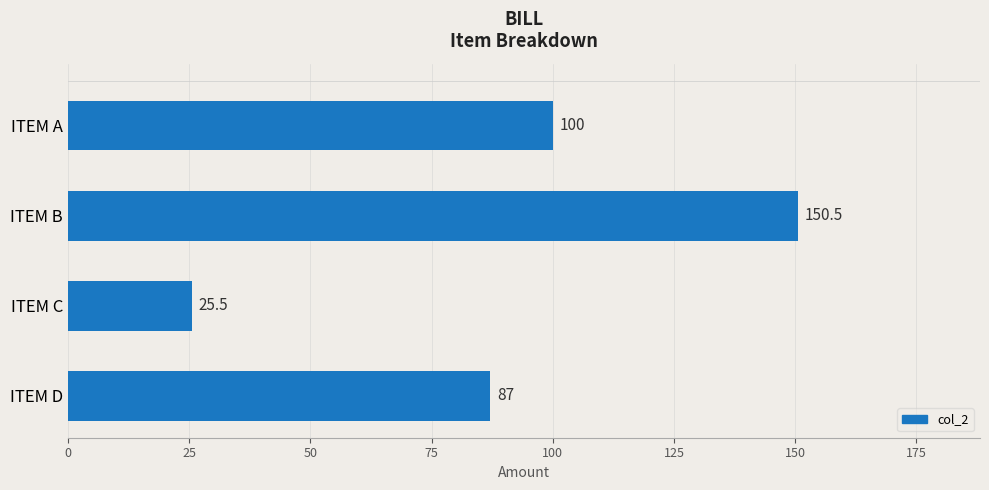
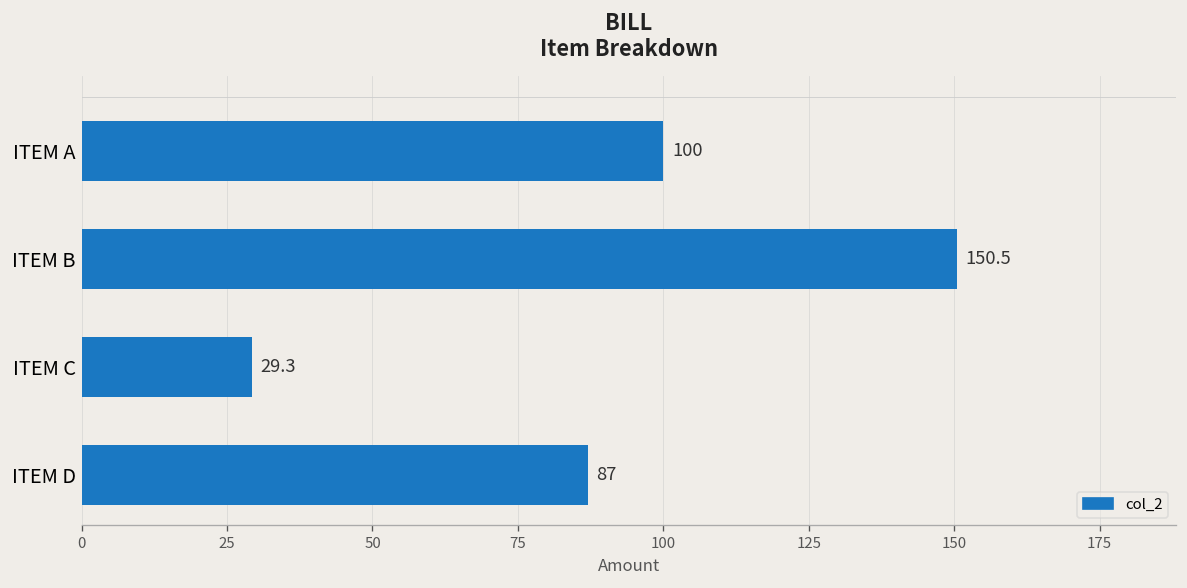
  {
    "ITEM A": 100,
    "ITEM B": 150.5,
-   "ITEM C": 25.5,
+   "ITEM C": 29.3,
    "ITEM D": 87
  }
